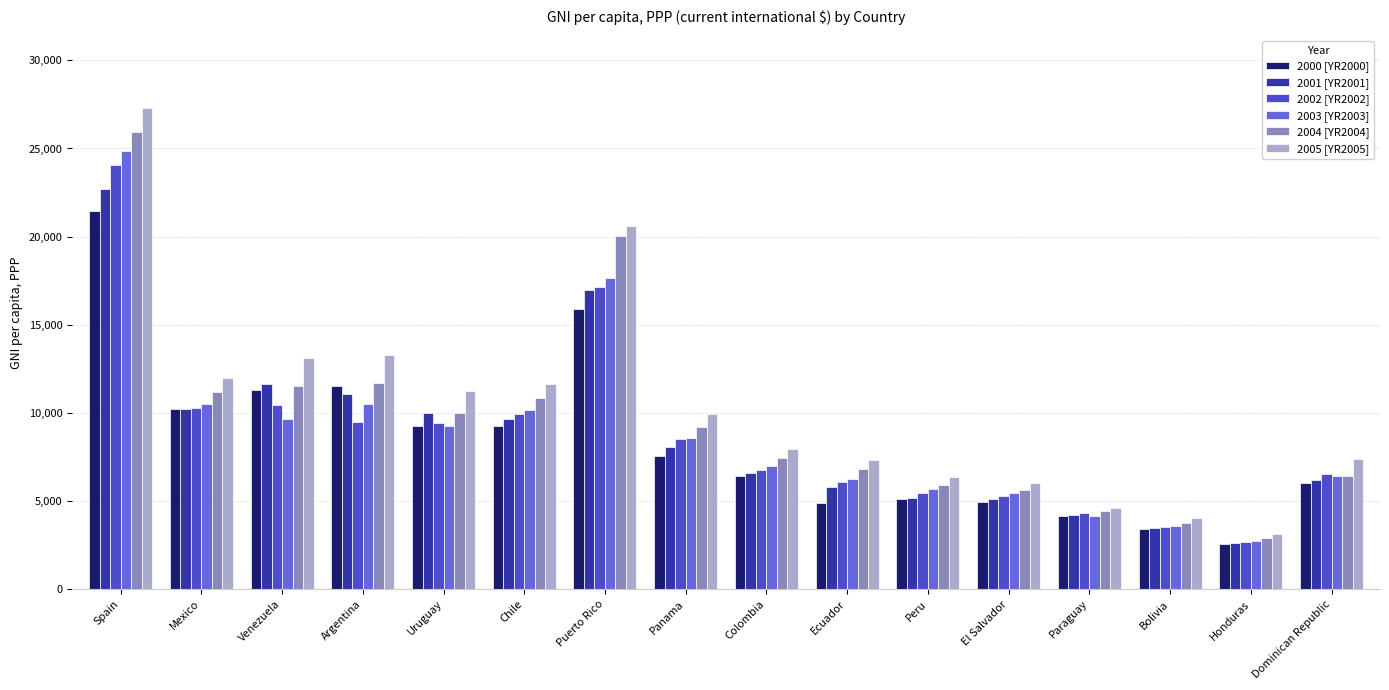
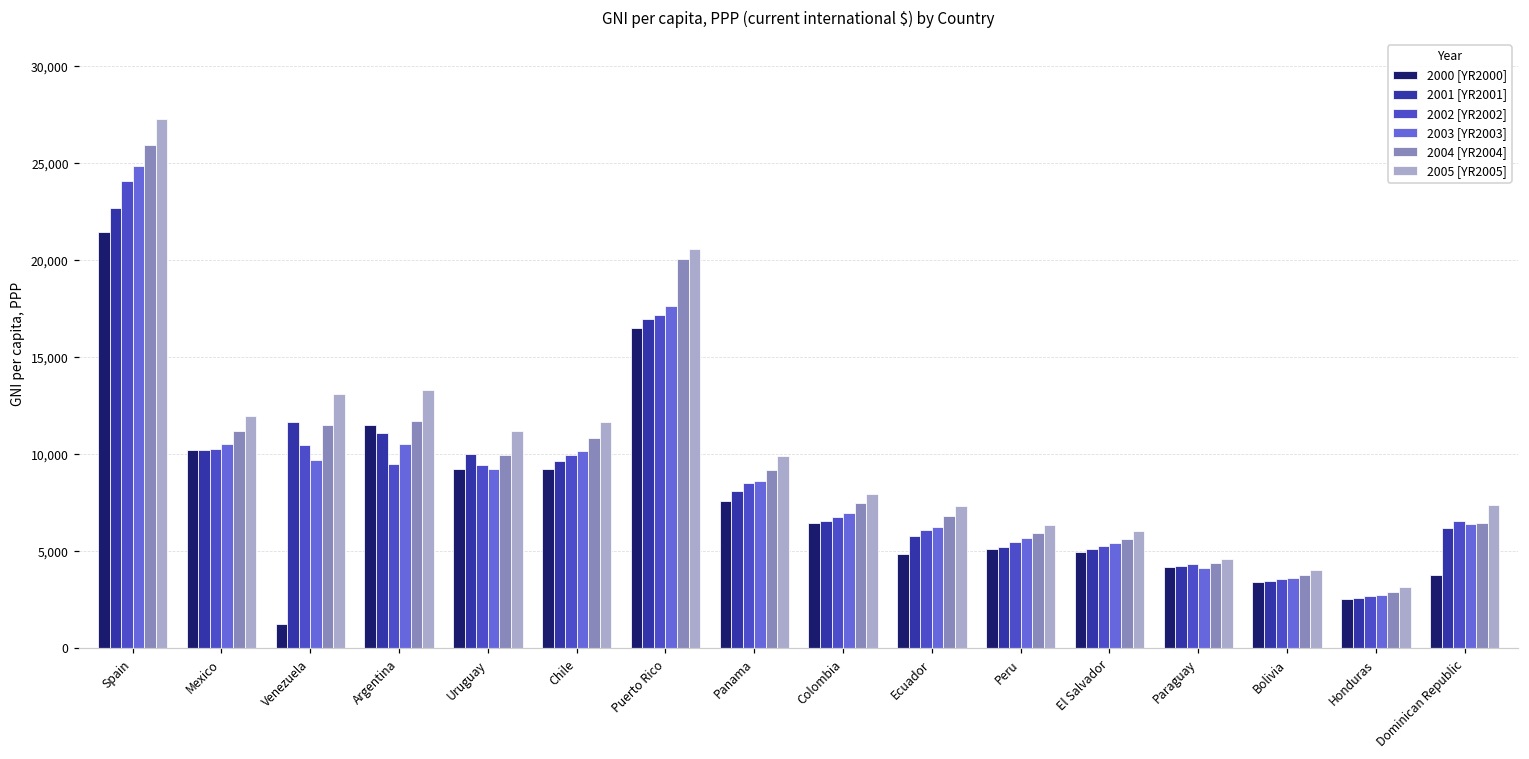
  {
    "2000 [YR2000]": {
      "Spain": "21,500",
      "Mexico": "10,200",
-     "Venezuela": "11,300",
+     "Venezuela": "1,200",
      "Argentina": "11,500",
      "Uruguay": "9,300",
      "Chile": "9,200",
-     "Puerto Rico": "15,900",
+     "Puerto Rico": "16,500",
      "Panama": "7,600",
      "Colombia": "6,400",
      "Ecuador": "4,900",
      "Peru": "5,100",
      "El Salvador": "5,000",
      "Paraguay": "4,200",
      "Bolivia": "3,400",
      "Honduras": "2,600",
-     "Dominican Republic": "6,000"
+     "Dominican Republic": "3,800"
    }
  }
